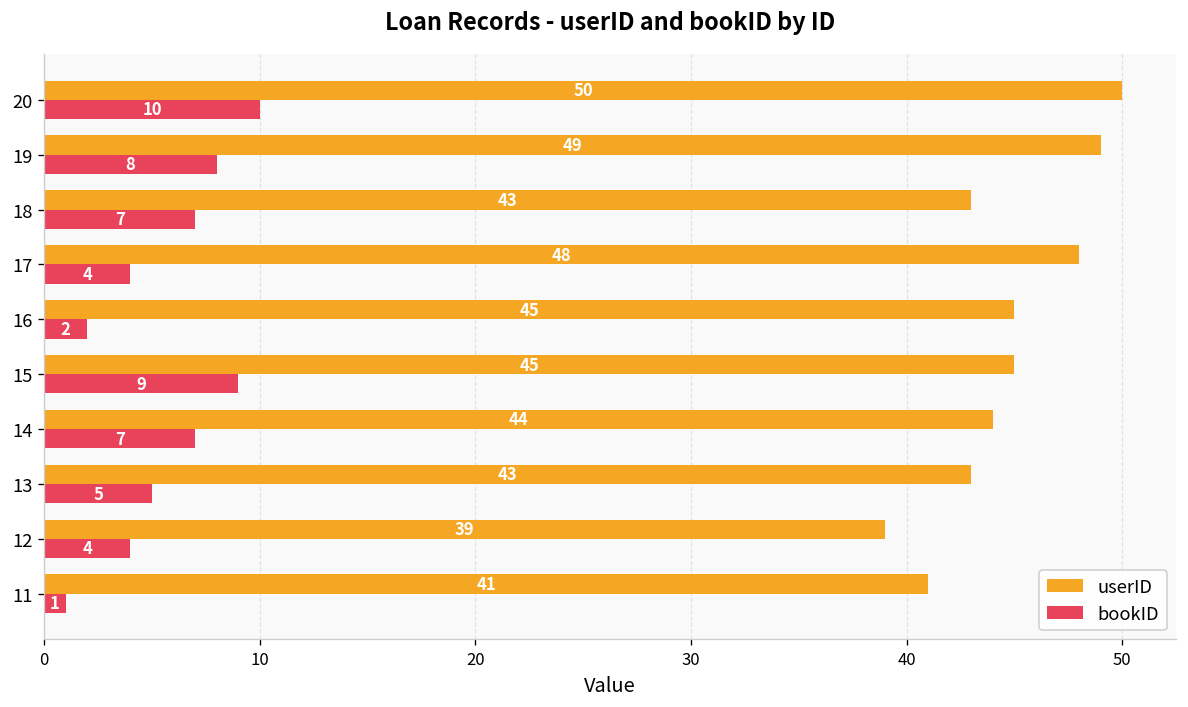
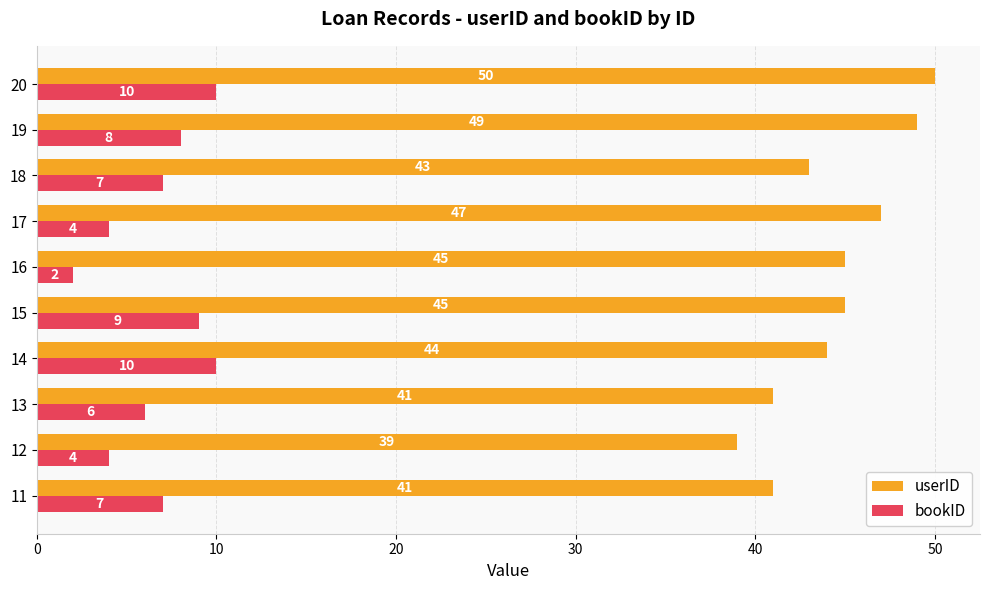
  {
    "userID": {
      "20": 50,
      "19": 49,
      "18": 43,
-     "17": 48,
+     "17": 47,
      "16": 45,
      "15": 45,
      "14": 44,
-     "13": 43,
+     "13": 41,
      "12": 39,
      "11": 41
    },
    "bookID": {
      "20": 10,
      "19": 8,
      "18": 7,
      "17": 4,
      "16": 2,
      "15": 9,
-     "14": 7,
-     "13": 5,
+     "14": 10,
+     "13": 6,
      "12": 4,
-     "11": 1
+     "11": 7
    }
  }
